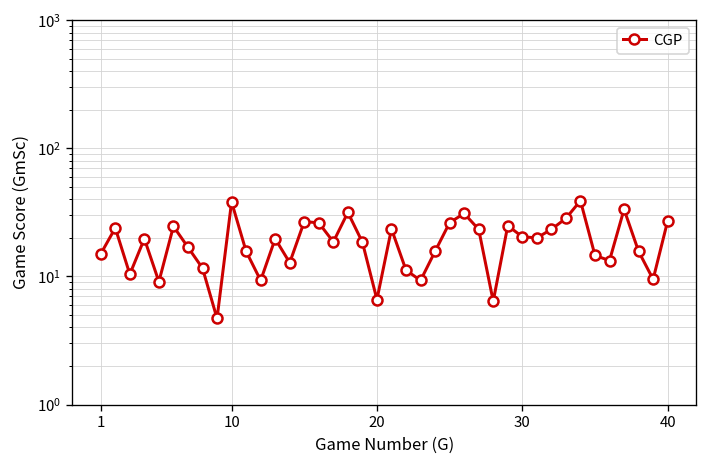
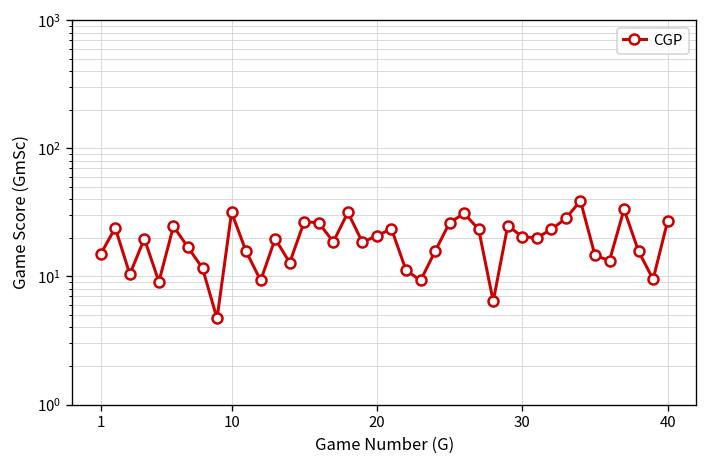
  {
    "1": 15,
-   "10": 38,
-   "20": 7,
+   "10": 32,
+   "20": 21,
    "30": 20,
    "40": 27
  }
